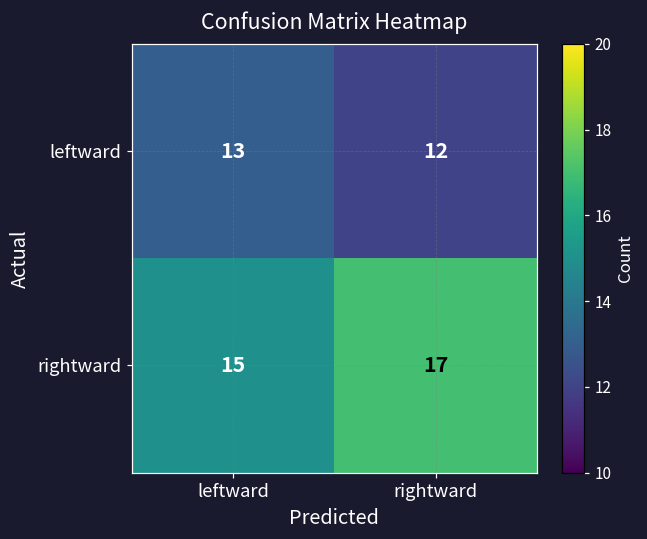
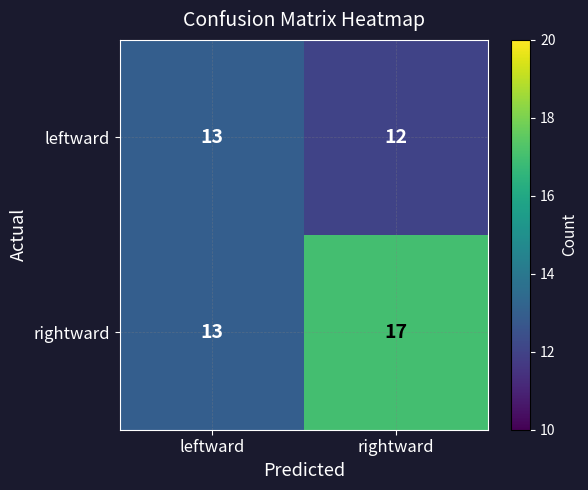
  {
    "leftward": {
      "leftward": 13,
      "rightward": 12
    },
    "rightward": {
-     "leftward": 15,
+     "leftward": 13,
      "rightward": 17
    }
  }
